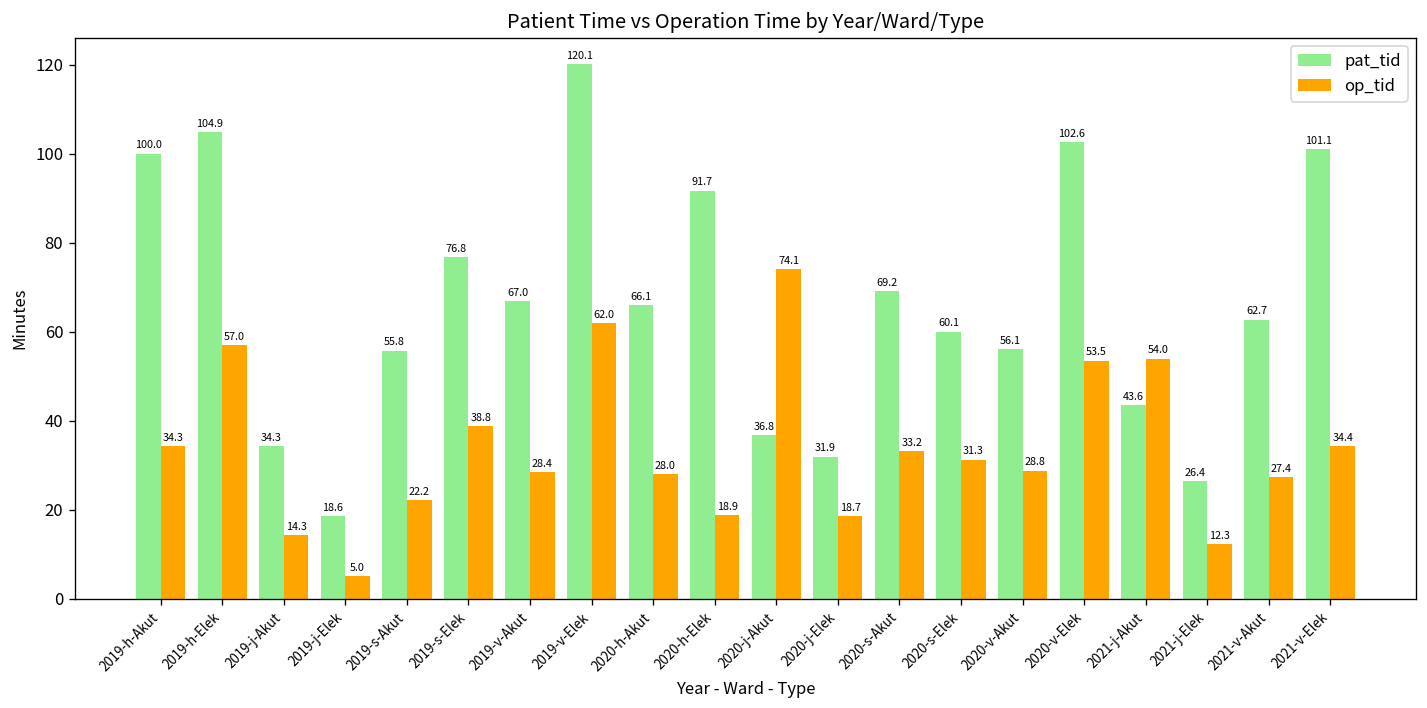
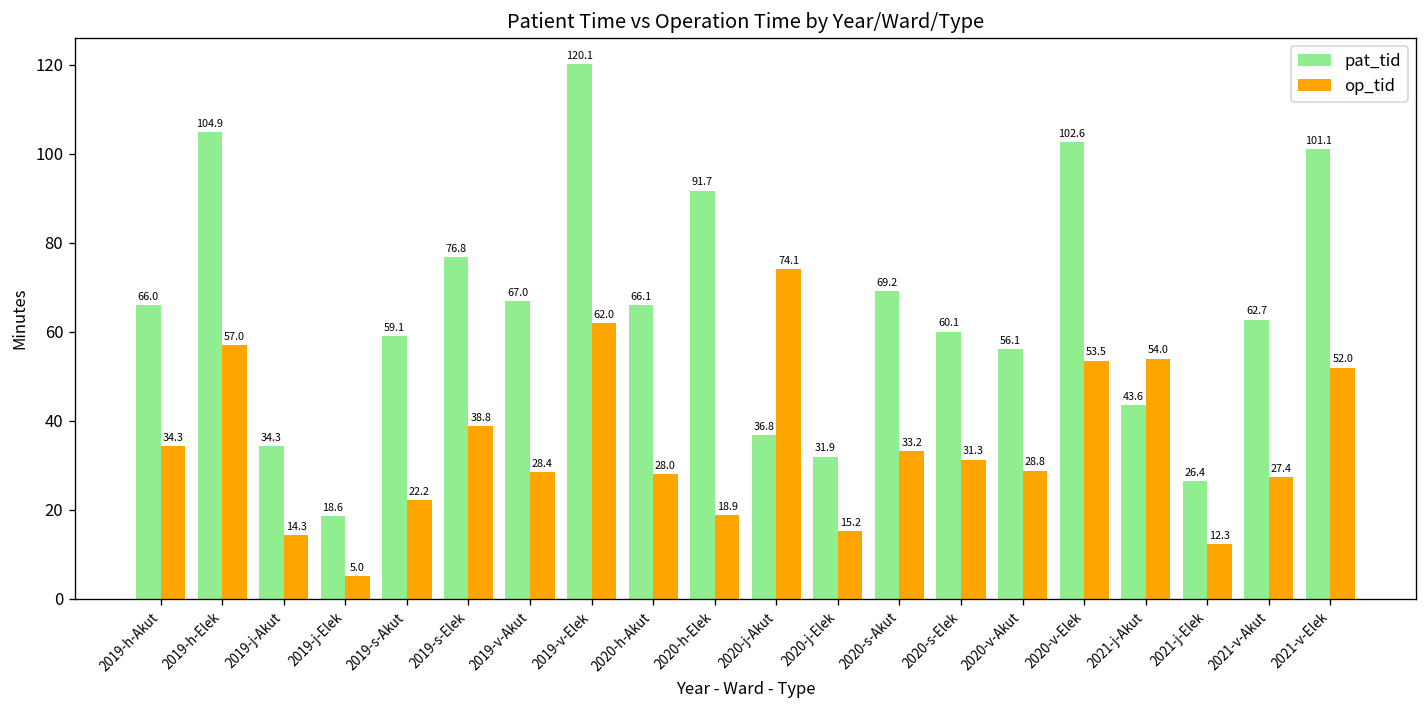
  {
    "pat_tid": {
-     "2019-h-Akut": 100.0,
+     "2019-h-Akut": 66.0,
      "2019-h-Elek": 104.9,
      "2019-j-Akut": 34.3,
      "2019-j-Elek": 18.6,
-     "2019-s-Akut": 55.8,
+     "2019-s-Akut": 59.1,
      "2019-s-Elek": 76.8,
      "2019-v-Akut": 67.0,
      "2019-v-Elek": 120.1,
      "2020-h-Akut": 66.1,
      "2020-h-Elek": 91.7,
      "2020-j-Akut": 36.8,
      "2020-j-Elek": 31.9,
      "2020-s-Akut": 69.2,
      "2020-s-Elek": 60.1,
      "2020-v-Akut": 56.1,
      "2020-v-Elek": 102.6,
      "2021-j-Akut": 43.6,
      "2021-j-Elek": 26.4,
      "2021-v-Akut": 62.7,
      "2021-v-Elek": 101.1
    },
    "op_tid": {
      "2019-h-Akut": 34.3,
      "2019-h-Elek": 57.0,
      "2019-j-Akut": 14.3,
      "2019-j-Elek": 5.0,
      "2019-s-Akut": 22.2,
      "2019-s-Elek": 38.8,
      "2019-v-Akut": 28.4,
      "2019-v-Elek": 62.0,
      "2020-h-Akut": 28.0,
      "2020-h-Elek": 18.9,
      "2020-j-Akut": 74.1,
-     "2020-j-Elek": 18.7,
+     "2020-j-Elek": 15.2,
      "2020-s-Akut": 33.2,
      "2020-s-Elek": 31.3,
      "2020-v-Akut": 28.8,
      "2020-v-Elek": 53.5,
      "2021-j-Akut": 54.0,
      "2021-j-Elek": 12.3,
      "2021-v-Akut": 27.4,
-     "2021-v-Elek": 34.4
+     "2021-v-Elek": 52.0
    }
  }
